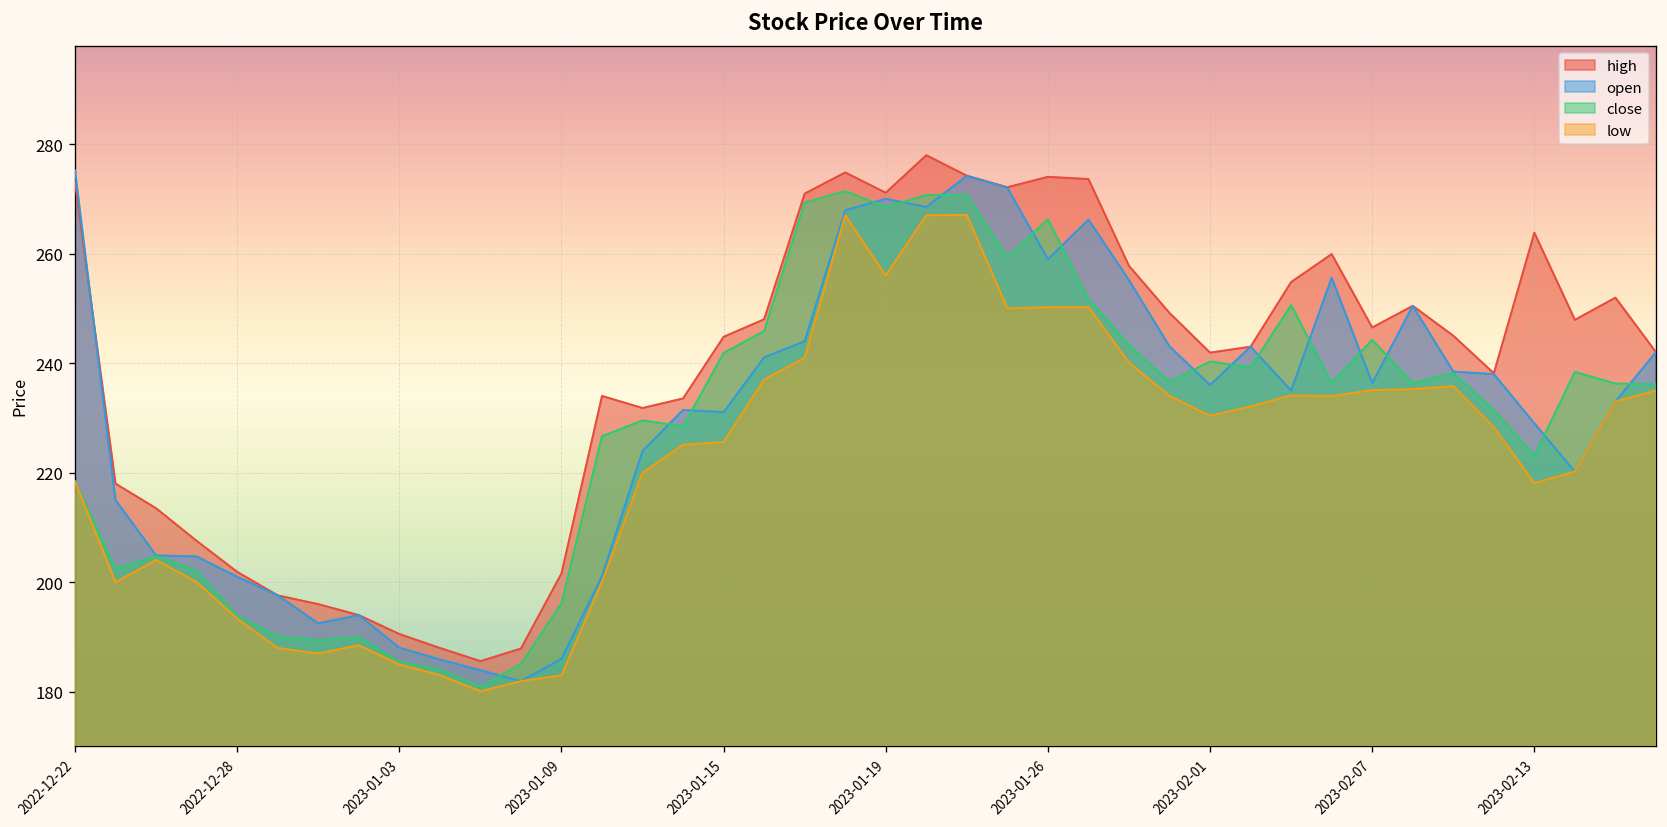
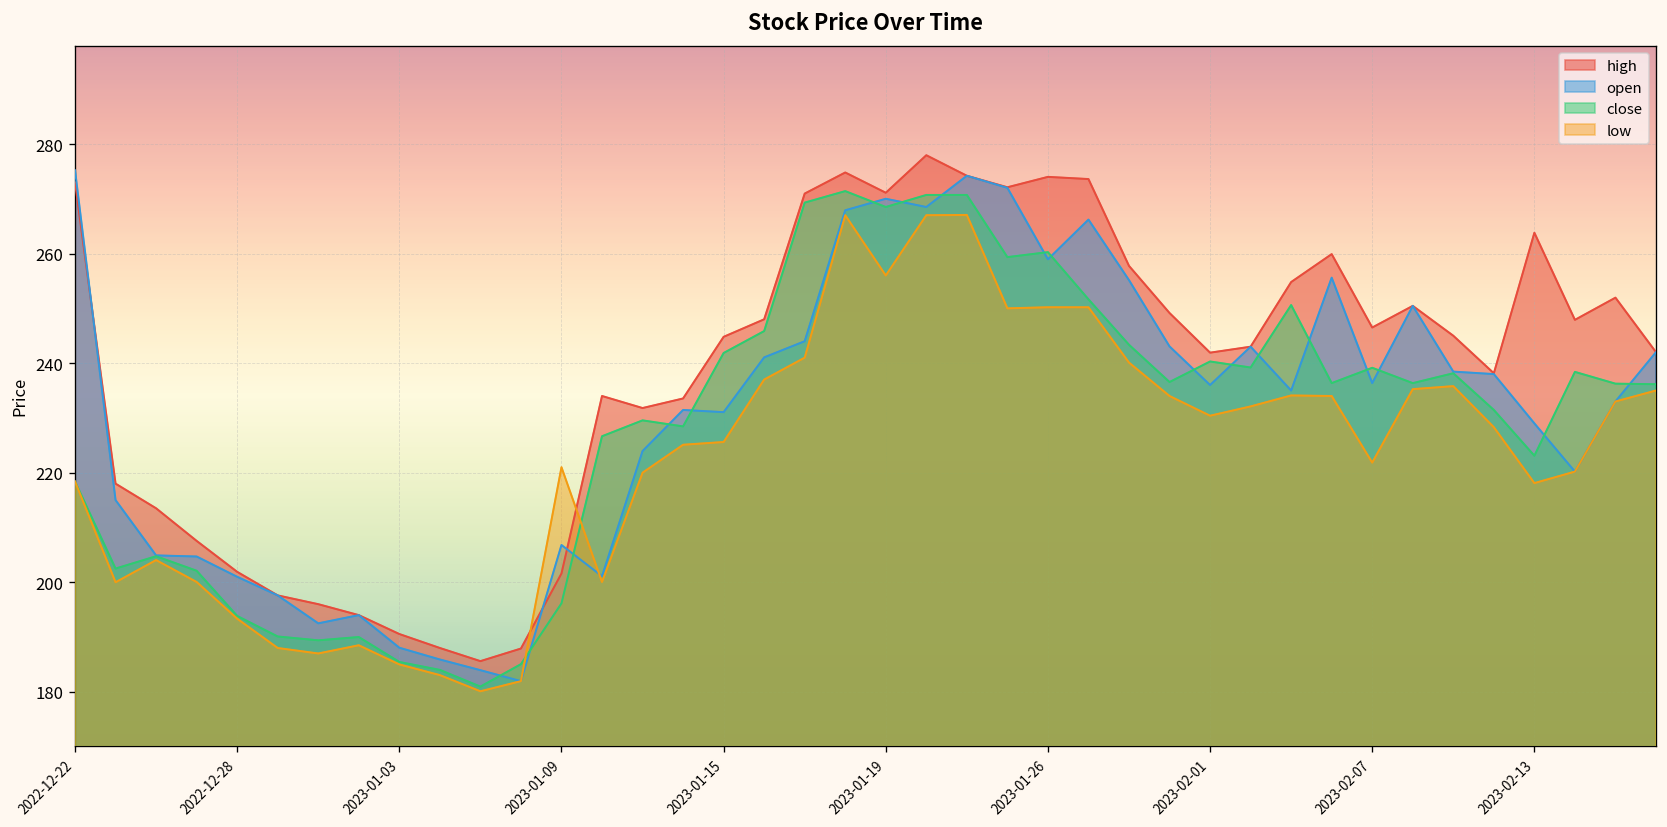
  {
    "high": {
      "2022-12-22": 273,
      "2022-12-28": 202,
      "2023-01-03": 191,
      "2023-01-09": 202,
      "2023-01-15": 245,
      "2023-01-19": 271,
      "2023-01-26": 274,
      "2023-02-01": 242,
      "2023-02-07": 247,
      "2023-02-13": 264
    },
    "open": {
      "2022-12-22": 275,
      "2022-12-28": 201,
      "2023-01-03": 188,
-     "2023-01-09": 186,
+     "2023-01-09": 207,
      "2023-01-15": 231,
      "2023-01-19": 270,
      "2023-01-26": 259,
      "2023-02-01": 236,
      "2023-02-07": 236,
      "2023-02-13": 229
    },
    "close": {
      "2023-01-09": 196,
      "2023-01-15": 242,
      "2023-01-19": 269,
-     "2023-01-26": 266,
+     "2023-01-26": 260,
      "2023-02-01": 240,
-     "2023-02-07": 244,
+     "2023-02-07": 239,
      "2023-02-13": 223
    },
    "low": {
-     "2023-01-09": 183,
+     "2023-01-09": 221,
      "2023-01-15": 226,
      "2023-01-19": 256,
      "2023-01-26": 250,
      "2023-02-01": 230,
-     "2023-02-07": 235,
+     "2023-02-07": 222,
      "2023-02-13": 218
    }
  }
